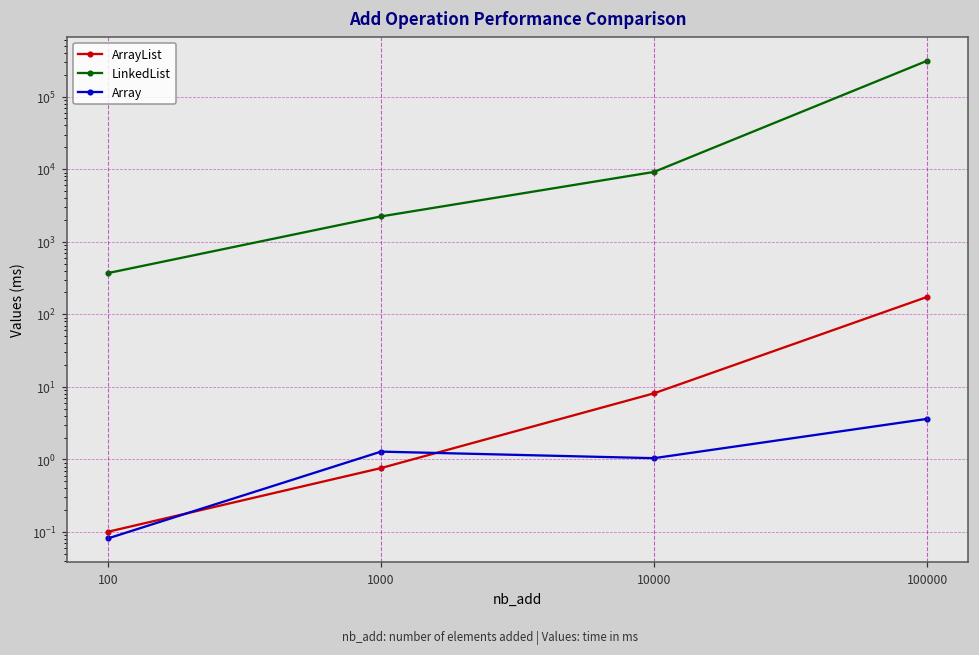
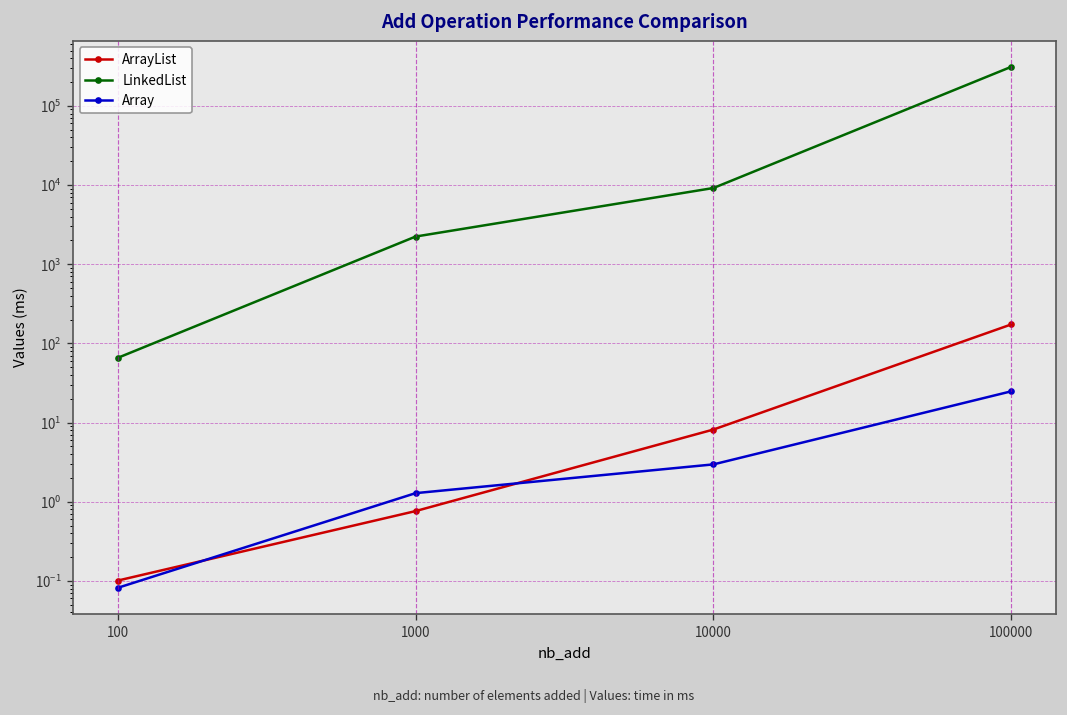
  {
    "ArrayList": {
      "100": 0.1,
      "1000": 0.8,
      "10000": 8,
      "100000": 170
    },
    "LinkedList": {
-     "100": 400,
+     "100": 70,
      "1000": 2200,
      "10000": 9000,
      "100000": 300000
    },
    "Array": {
      "100": 0.08,
      "1000": 1.3,
-     "10000": 1.0,
-     "100000": 4
+     "10000": 3,
+     "100000": 25
    }
  }
